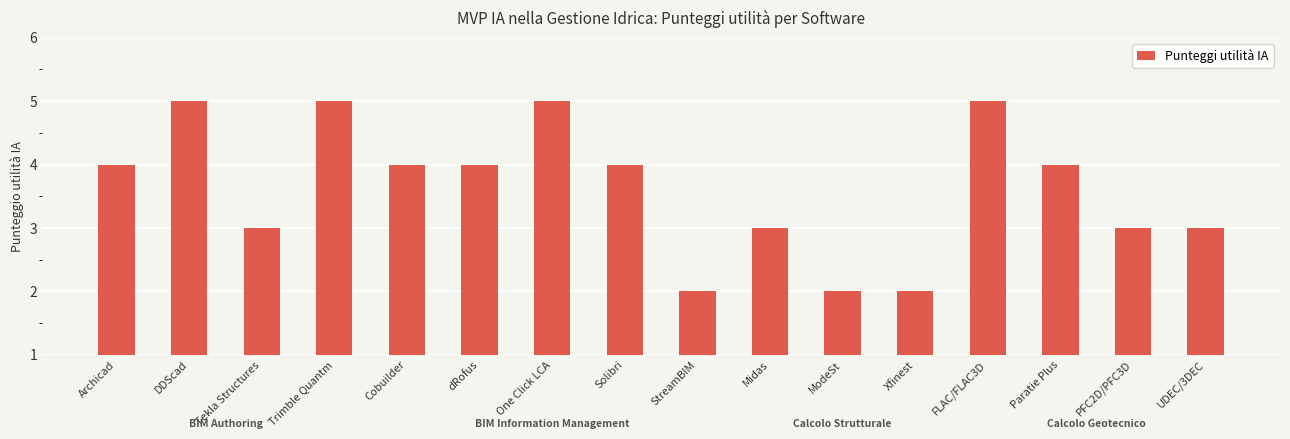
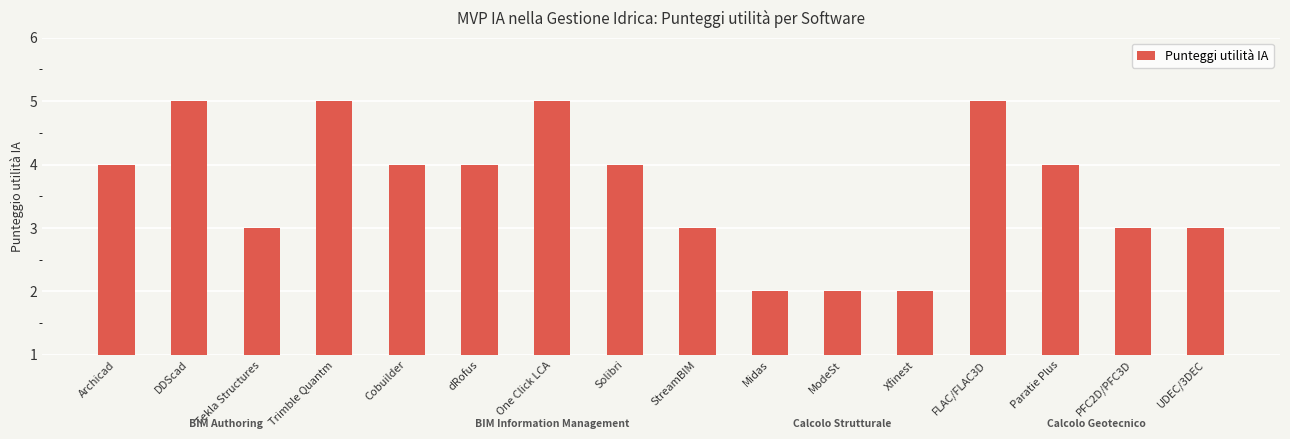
  {
    "Archicad": 4,
    "DDScad": 5,
    "Tekla Structures": 3,
    "Trimble Quantm": 5,
    "Cobuilder": 4,
    "dRofus": 4,
    "One Click LCA": 5,
    "Solibri": 4,
-   "StreamBIM": 2,
-   "Midas": 3,
+   "StreamBIM": 3,
+   "Midas": 2,
    "ModeSt": 2,
    "Xfinest": 2,
    "FLAC/FLAC3D": 5,
    "Paratie Plus": 4,
    "PFC2D/PFC3D": 3,
    "UDEC/3DEC": 3
  }
